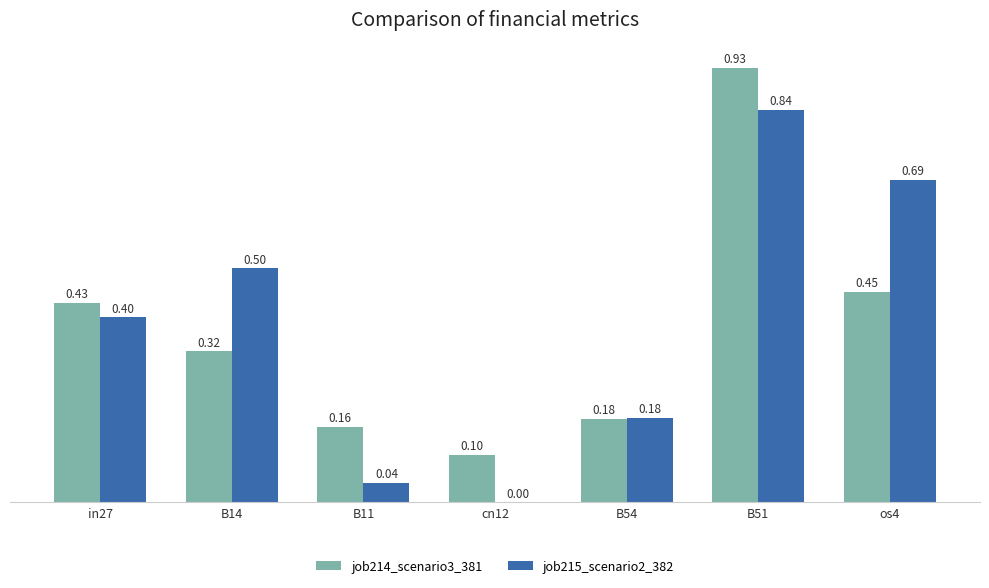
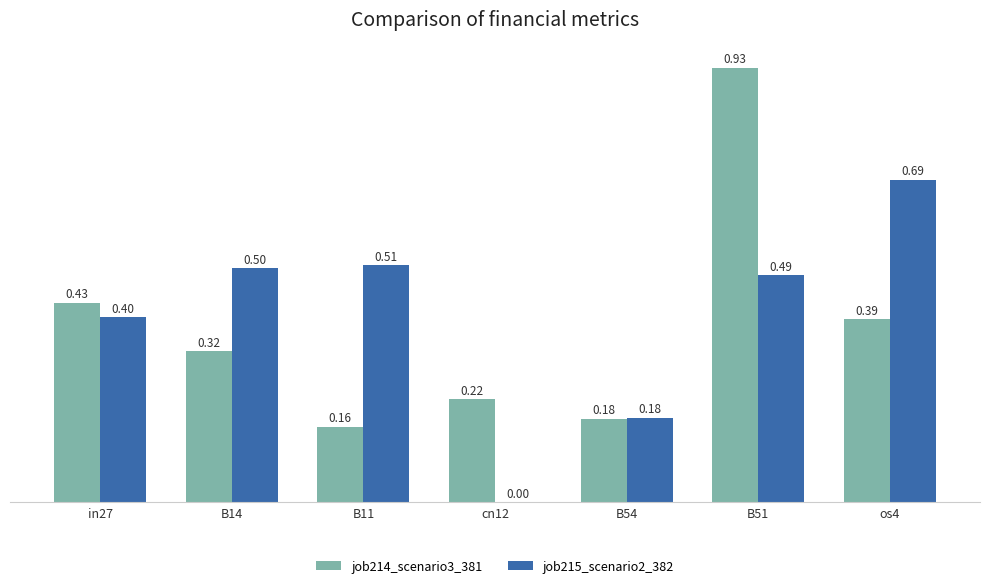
  {
    "job214_scenario3_381": {
      "in27": 0.43,
      "B14": 0.32,
      "B11": 0.16,
-     "cn12": 0.10,
+     "cn12": 0.22,
      "B54": 0.18,
      "B51": 0.93,
-     "os4": 0.45
+     "os4": 0.39
    },
    "job215_scenario2_382": {
      "in27": 0.40,
      "B14": 0.50,
-     "B11": 0.04,
+     "B11": 0.51,
      "cn12": 0.00,
      "B54": 0.18,
-     "B51": 0.84,
+     "B51": 0.49,
      "os4": 0.69
    }
  }
